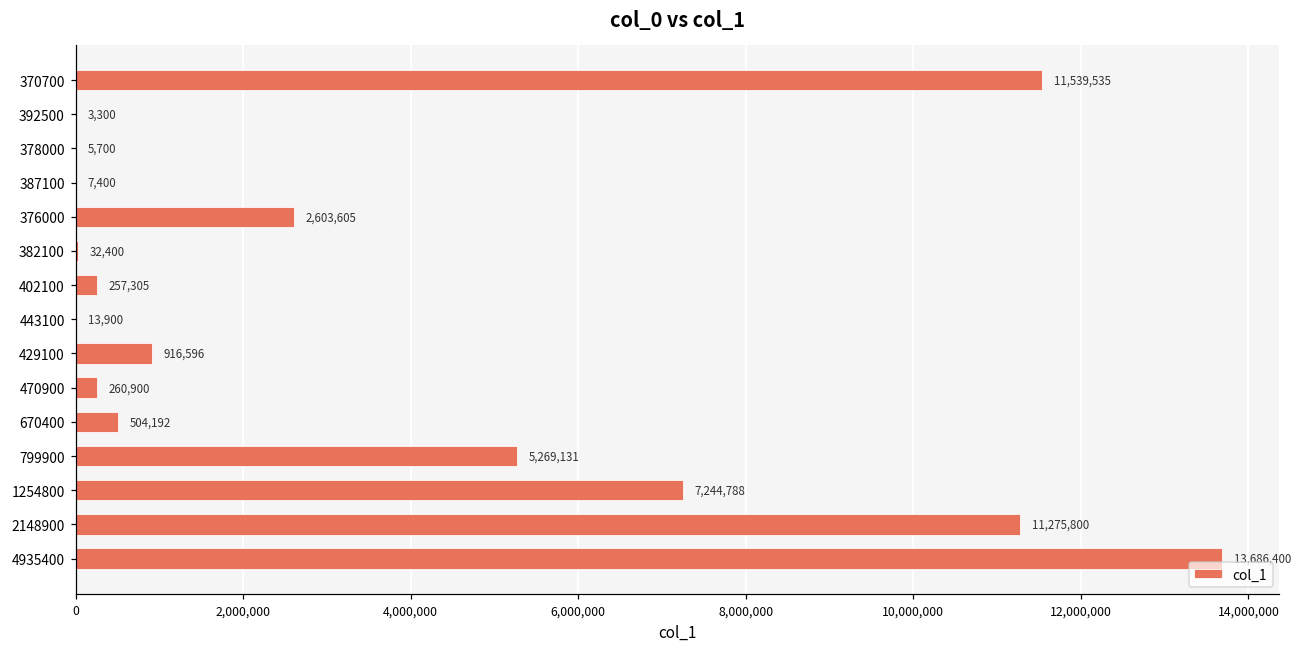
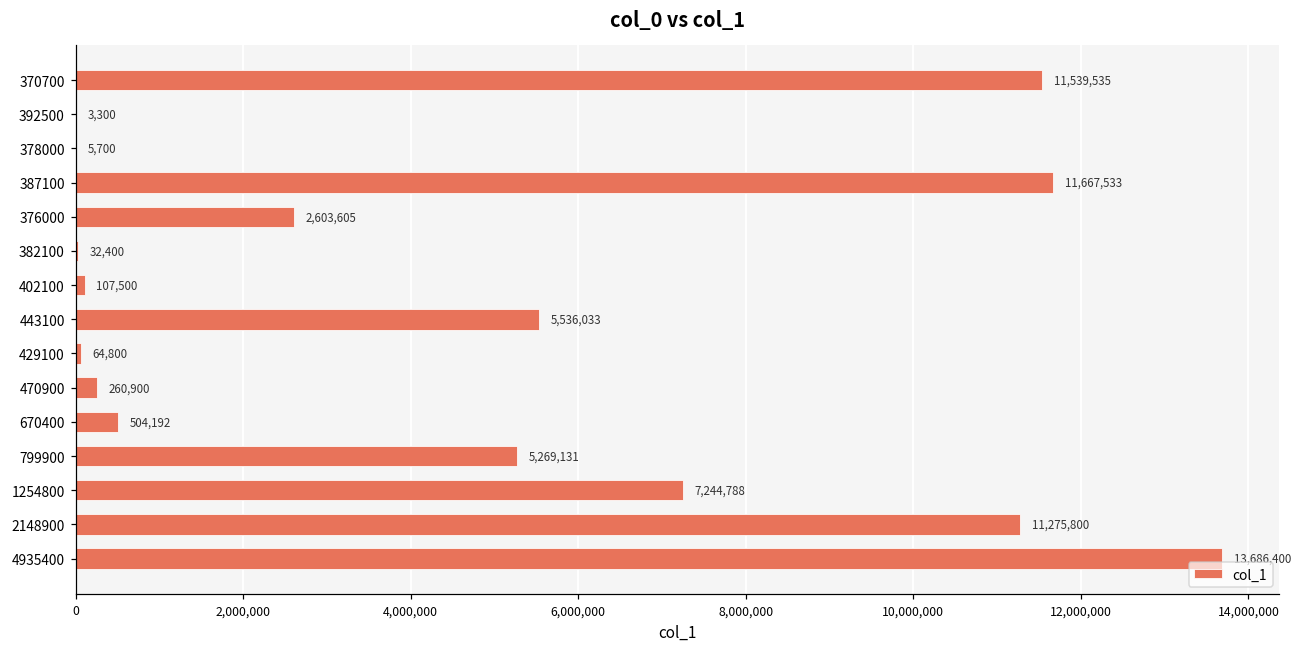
  {
    "370700": "11,539,535",
    "392500": "3,300",
    "378000": "5,700",
-   "387100": "7,400",
+   "387100": "11,667,533",
    "376000": "2,603,605",
    "382100": "32,400",
-   "402100": "257,305",
-   "443100": "13,900",
-   "429100": "916,596",
+   "402100": "107,500",
+   "443100": "5,536,033",
+   "429100": "64,800",
    "470900": "260,900",
    "670400": "504,192",
    "799900": "5,269,131",
    "1254800": "7,244,788",
    "2148900": "11,275,800"
  }
